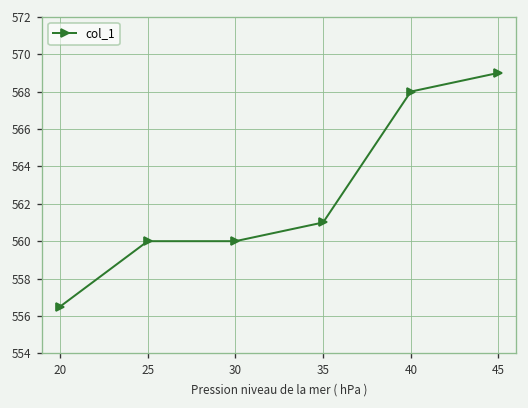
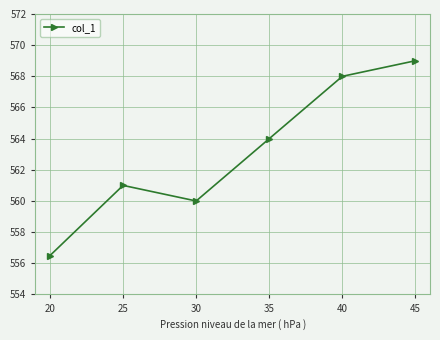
  {
    "20": 556.5,
-   "25": 560,
+   "25": 561,
    "30": 560,
-   "35": 561,
+   "35": 564,
    "40": 568,
    "45": 569
  }
